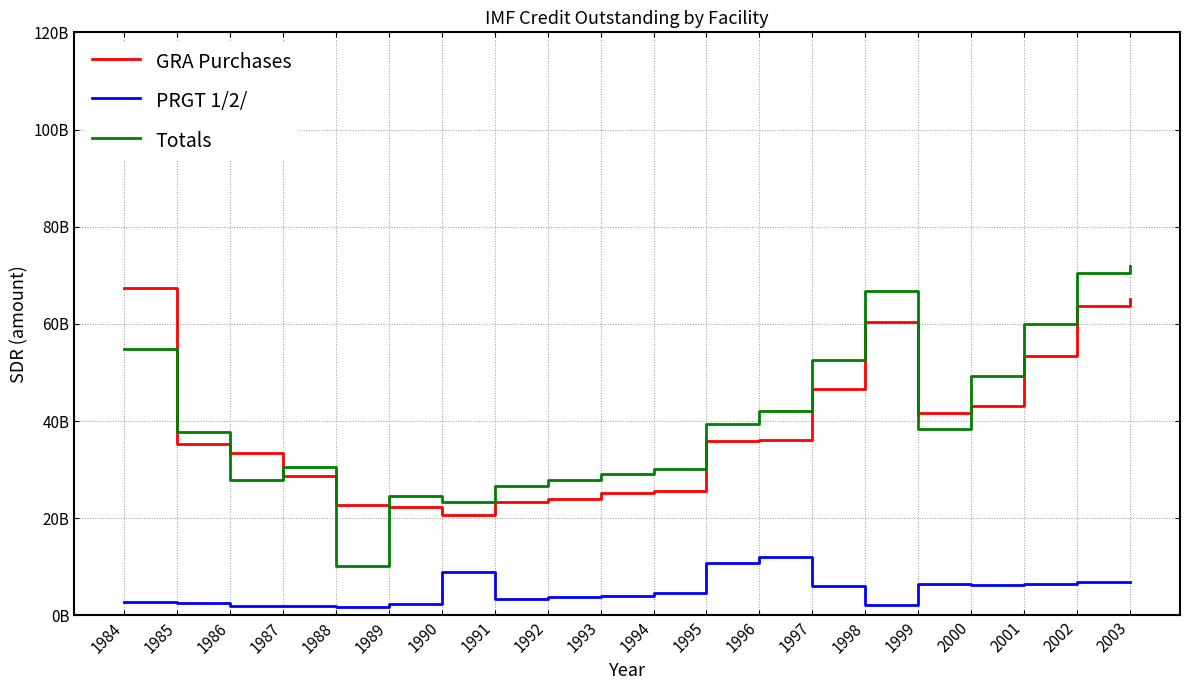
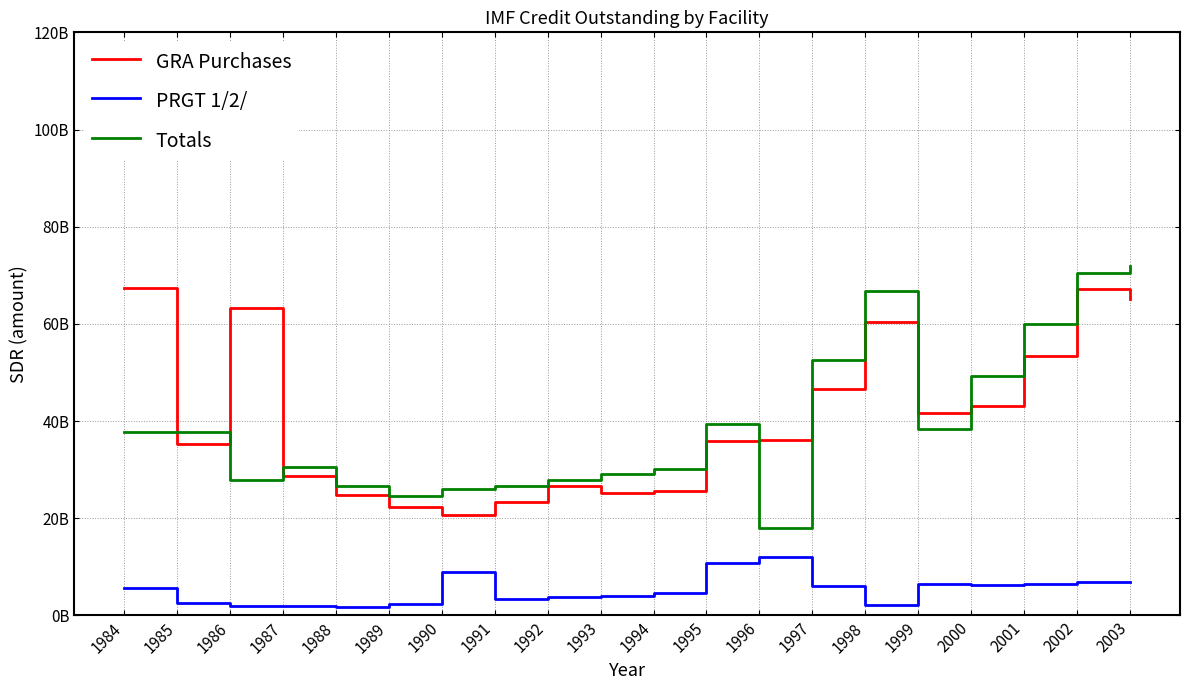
  {
    "GRA Purchases": {
      "1984": 67000000000,
      "1985": 35000000000,
-     "1986": 33000000000,
+     "1986": 63000000000,
      "1987": 29000000000,
-     "1988": 23000000000,
+     "1988": 25000000000,
      "1989": 22000000000,
      "1990": 21000000000,
      "1991": 23000000000,
-     "1992": 24000000000,
+     "1992": 27000000000,
      "1993": 25000000000,
      "1994": 26000000000,
      "1995": 36000000000,
      "1996": 36000000000,
      "1997": 47000000000,
      "1998": 60000000000,
      "1999": 42000000000,
      "2000": 43000000000,
      "2001": 53000000000,
-     "2002": 64000000000,
+     "2002": 67000000000,
      "2003": 65000000000
    },
    "PRGT 1/2/": {
-     "1984": 3000000000,
+     "1984": 6000000000,
      "1985": 2000000000,
      "1986": 2000000000,
      "1987": 2000000000,
      "1988": 2000000000,
      "1989": 2000000000,
      "1990": 9000000000,
      "1991": 3000000000,
      "1992": 4000000000,
      "1993": 4000000000,
      "1994": 5000000000,
      "1995": 11000000000,
      "1996": 12000000000,
      "1997": 6000000000,
      "1998": 2000000000,
      "1999": 6000000000,
      "2000": 6000000000,
      "2001": 6000000000,
      "2002": 7000000000,
      "2003": 7000000000
    },
    "Totals": {
-     "1984": 55000000000,
+     "1984": 38000000000,
      "1985": 38000000000,
      "1986": 28000000000,
      "1987": 31000000000,
-     "1988": 10000000000,
+     "1988": 27000000000,
      "1989": 25000000000,
-     "1990": 23000000000,
+     "1990": 26000000000,
      "1991": 27000000000,
      "1992": 28000000000,
      "1993": 29000000000,
      "1994": 30000000000,
      "1995": 39000000000,
-     "1996": 42000000000,
+     "1996": 18000000000,
      "1997": 53000000000,
      "1998": 67000000000,
      "1999": 38000000000,
      "2000": 49000000000,
      "2001": 60000000000,
      "2002": 70000000000,
      "2003": 72000000000
    }
  }
